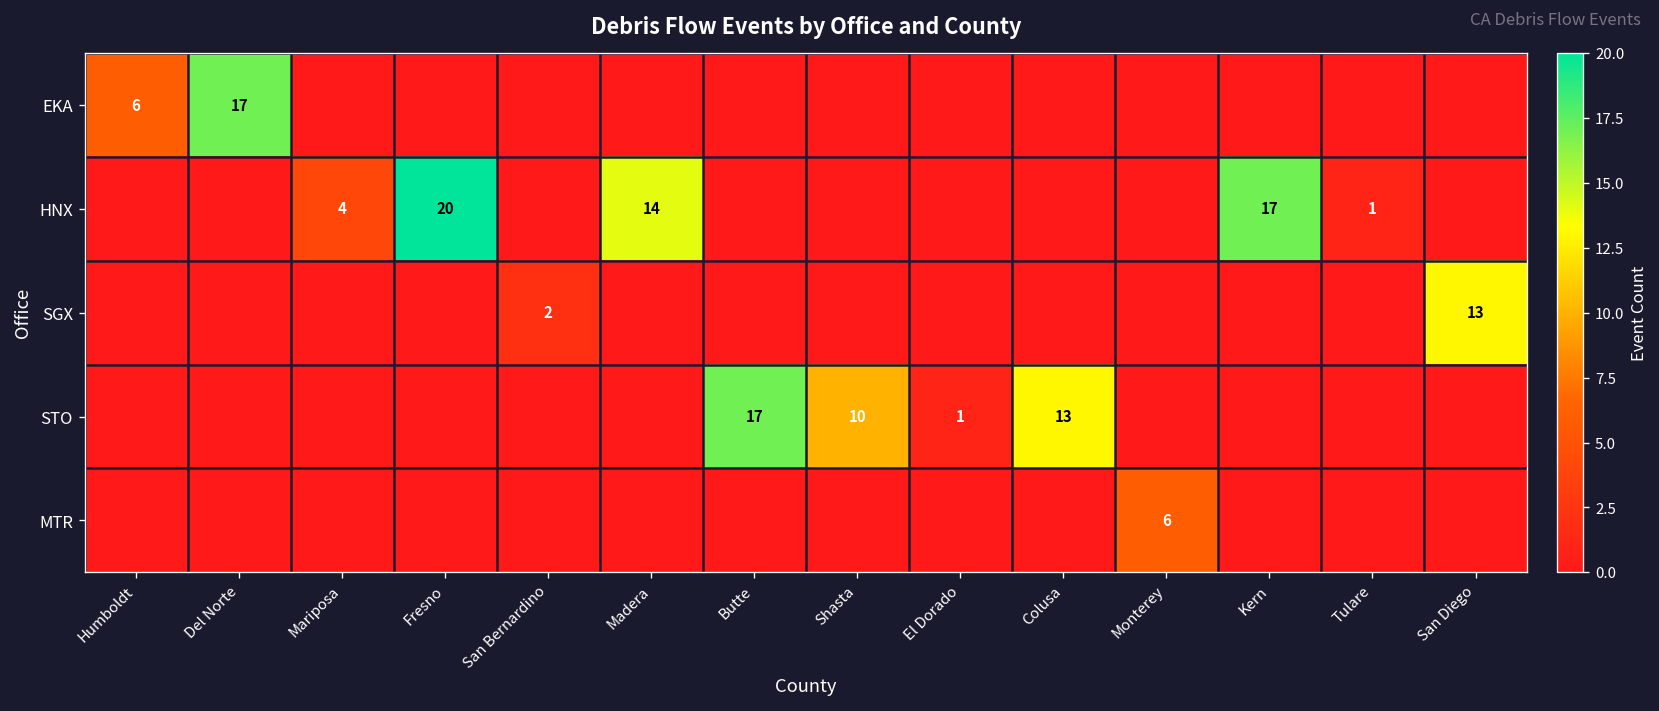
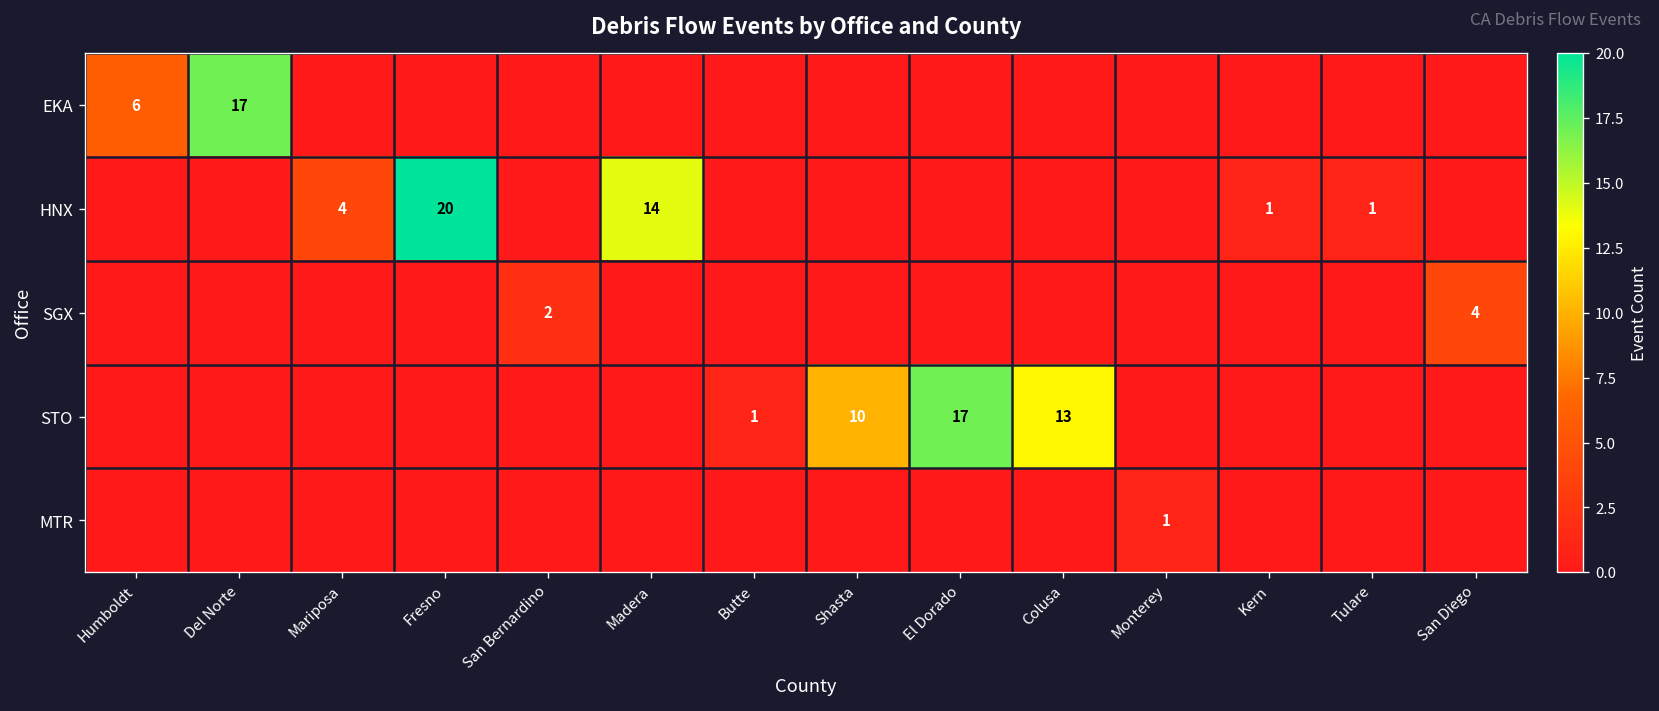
  {
    "EKA": {
      "Humboldt": 6,
      "Del Norte": 17
    },
    "HNX": {
      "Mariposa": 4,
      "Fresno": 20,
      "Madera": 14,
-     "Kern": 17,
+     "Kern": 1,
      "Tulare": 1
    },
    "SGX": {
      "San Bernardino": 2,
-     "San Diego": 13
+     "San Diego": 4
    },
    "STO": {
-     "Butte": 17,
+     "Butte": 1,
      "Shasta": 10,
-     "El Dorado": 1,
+     "El Dorado": 17,
      "Colusa": 13
    },
    "MTR": {
-     "Monterey": 6
+     "Monterey": 1
    }
  }
